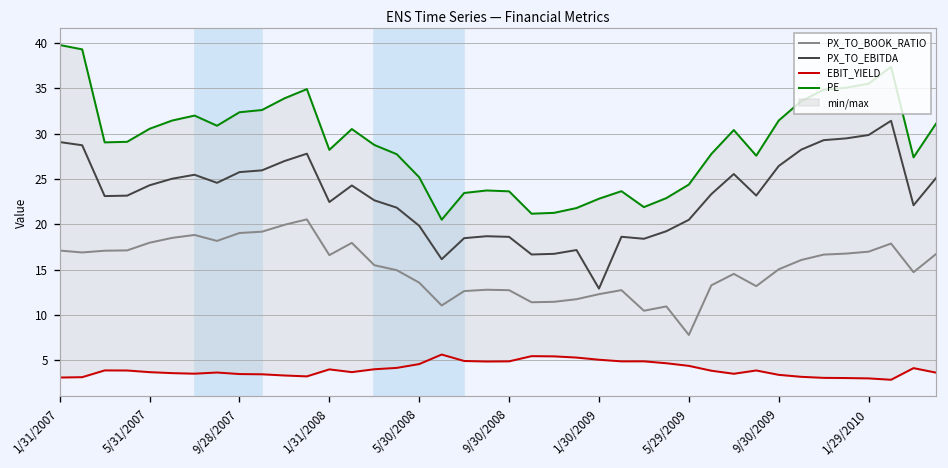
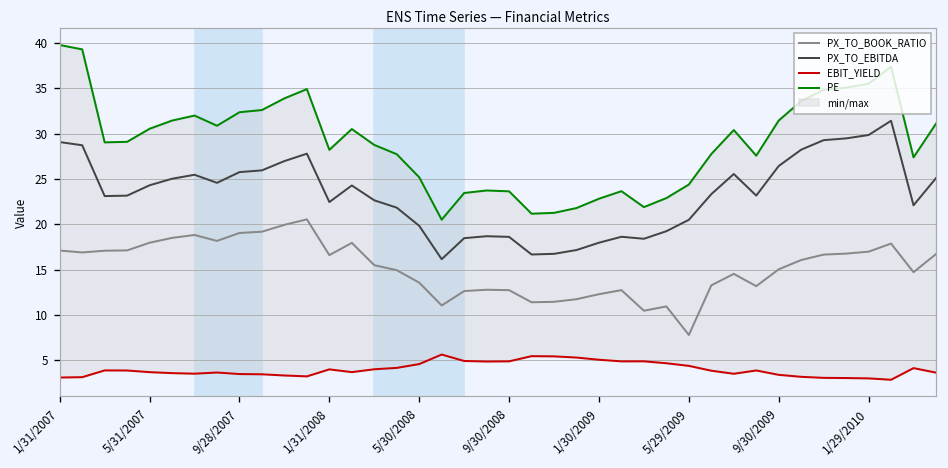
  {
    "PX_TO_BOOK_RATIO": {
      "1/31/2007": 17,
      "5/31/2007": 18,
      "9/28/2007": 19,
      "1/31/2008": 17,
      "5/30/2008": 14,
      "9/30/2008": 13,
      "1/30/2009": 12,
      "5/29/2009": 8,
      "9/30/2009": 15,
      "1/29/2010": 17
    },
    "PX_TO_EBITDA": {
      "1/31/2007": 29,
      "5/31/2007": 24,
      "9/28/2007": 26,
      "1/31/2008": 22,
      "5/30/2008": 20,
      "9/30/2008": 19,
-     "1/30/2009": 13,
+     "1/30/2009": 18,
      "5/29/2009": 20,
      "9/30/2009": 26,
      "1/29/2010": 30
    },
    "EBIT_YIELD": {
      "1/31/2007": 3,
      "5/31/2007": 4,
      "9/28/2007": 4,
      "1/31/2008": 4,
      "5/30/2008": 5,
      "9/30/2008": 5,
      "1/30/2009": 5,
      "5/29/2009": 4,
      "9/30/2009": 3,
      "1/29/2010": 3
    },
    "min/max": {
      "1/31/2007": 40,
      "5/31/2007": 31,
      "9/28/2007": 32,
      "1/31/2008": 28,
      "5/30/2008": 25,
      "9/30/2008": 24,
      "1/30/2009": 23,
      "5/29/2009": 24,
      "9/30/2009": 31
    }
  }
